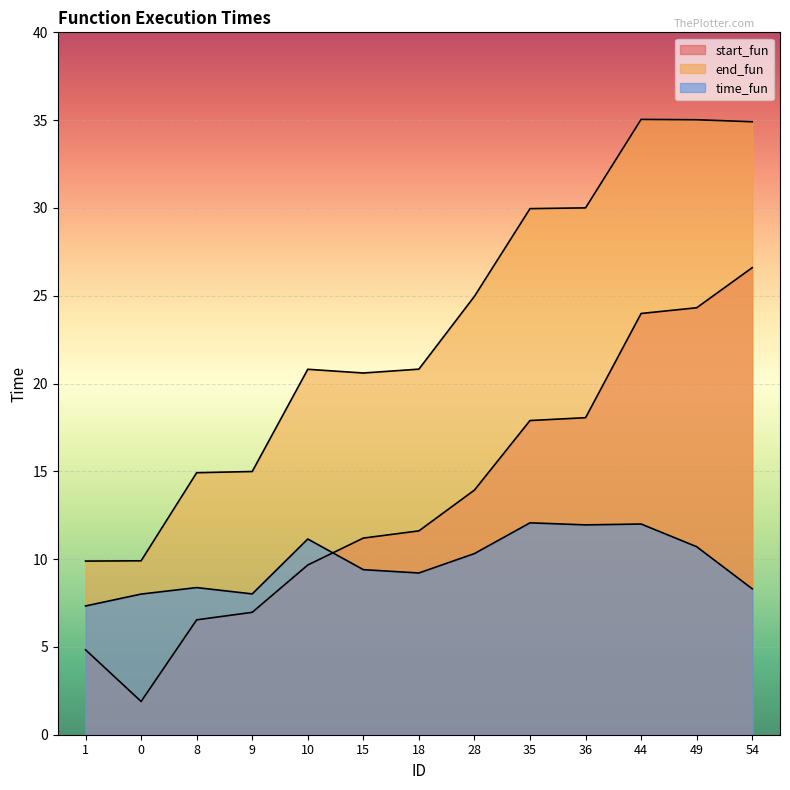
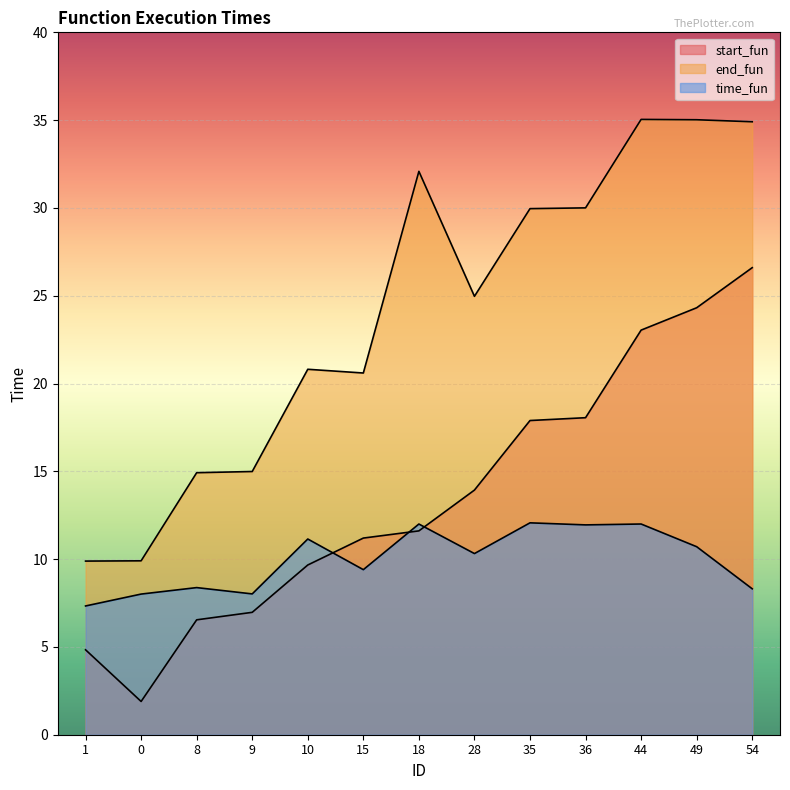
  {
    "start_fun": {
      "1": 4.8,
      "0": 1.9,
      "8": 6.5,
      "9": 7.0,
      "10": 9.7,
      "15": 11.2,
      "18": 11.6,
      "28": 13.9,
      "35": 17.9,
      "36": 18.1,
-     "44": 24.0,
+     "44": 23.0,
      "49": 24.3,
      "54": 26.6
    },
    "end_fun": {
      "1": 9.9,
      "0": 9.9,
      "8": 14.9,
      "9": 15.0,
      "10": 20.8,
      "15": 20.6,
-     "18": 20.8,
+     "18": 32.1,
      "28": 25.0,
      "35": 30.0,
      "36": 30.0,
      "44": 35.0,
      "49": 35.0,
      "54": 34.9
    },
    "time_fun": {
      "1": 7.3,
      "0": 8.0,
      "8": 8.4,
      "9": 8.0,
      "10": 11.1,
      "15": 9.4,
-     "18": 9.2,
+     "18": 12.0,
      "28": 10.3,
      "35": 12.1,
      "36": 11.9,
      "44": 12.0,
      "49": 10.7,
      "54": 8.3
    }
  }
